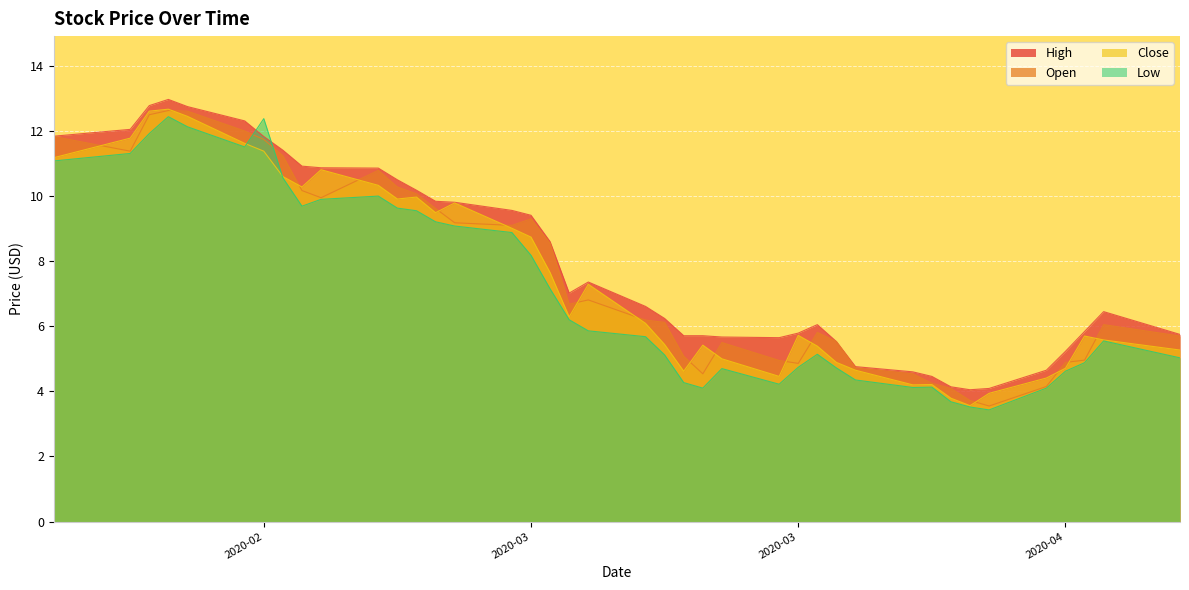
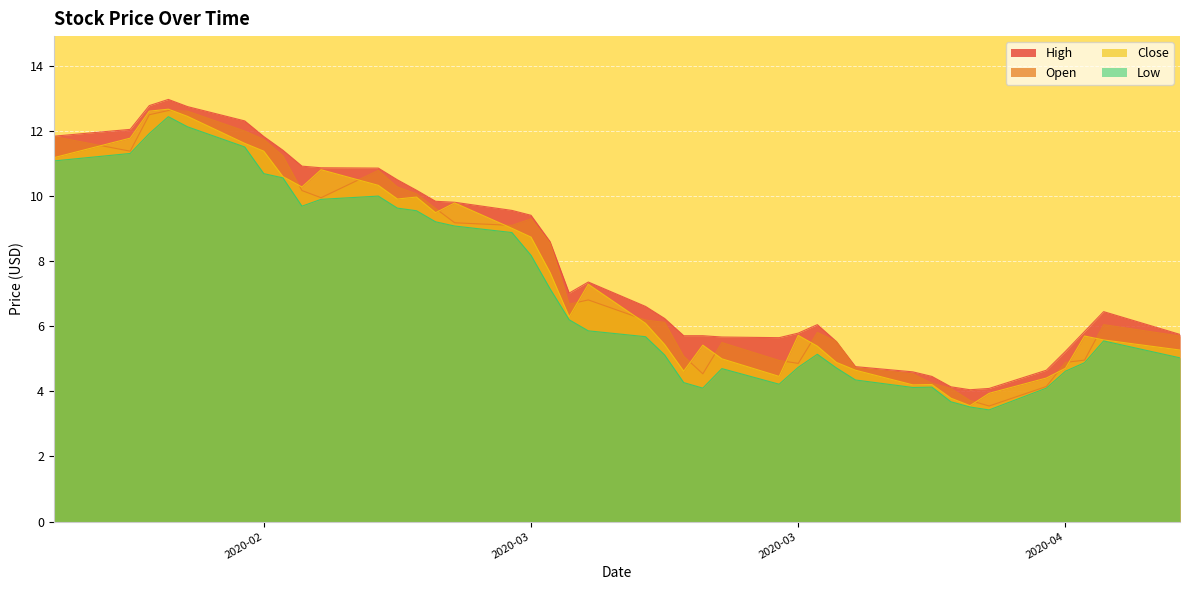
  {
    "Close": {
      "2020-02": 11.4,
      "2020-04": 4.7
    },
    "Low": {
-     "2020-02": 12.4,
+     "2020-02": 10.7,
      "2020-04": 4.6
    }
  }
